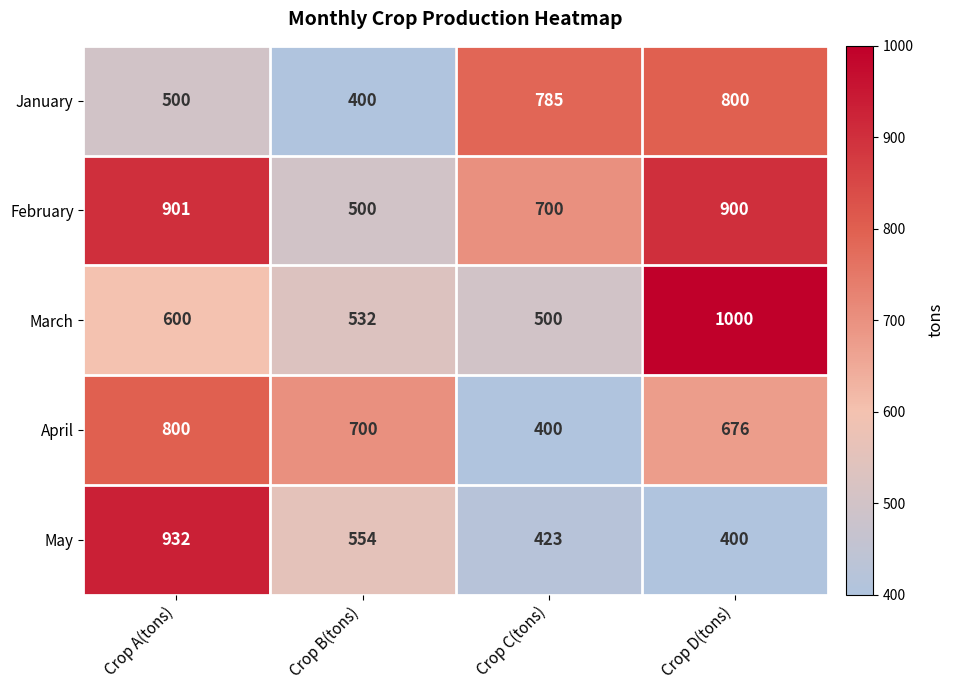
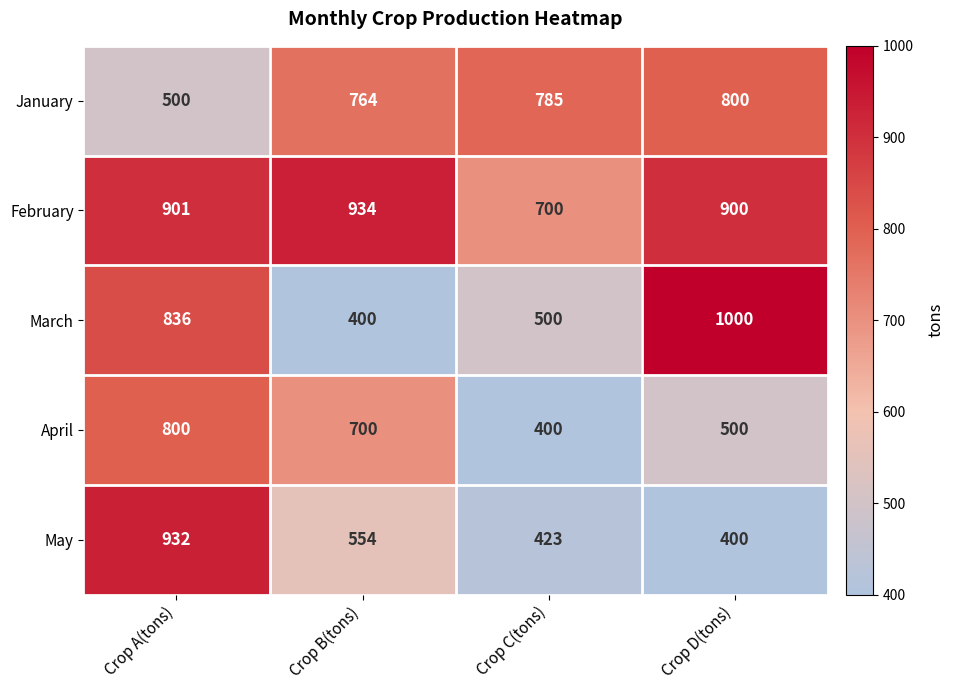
  {
    "January": {
      "Crop A(tons)": 500,
-     "Crop B(tons)": 400,
+     "Crop B(tons)": 764,
      "Crop C(tons)": 785,
      "Crop D(tons)": 800
    },
    "February": {
      "Crop A(tons)": 901,
-     "Crop B(tons)": 500,
+     "Crop B(tons)": 934,
      "Crop C(tons)": 700,
      "Crop D(tons)": 900
    },
    "March": {
-     "Crop A(tons)": 600,
-     "Crop B(tons)": 532,
+     "Crop A(tons)": 836,
+     "Crop B(tons)": 400,
      "Crop C(tons)": 500,
      "Crop D(tons)": 1000
    },
    "April": {
      "Crop A(tons)": 800,
      "Crop B(tons)": 700,
      "Crop C(tons)": 400,
-     "Crop D(tons)": 676
+     "Crop D(tons)": 500
    },
    "May": {
      "Crop A(tons)": 932,
      "Crop B(tons)": 554,
      "Crop C(tons)": 423,
      "Crop D(tons)": 400
    }
  }
